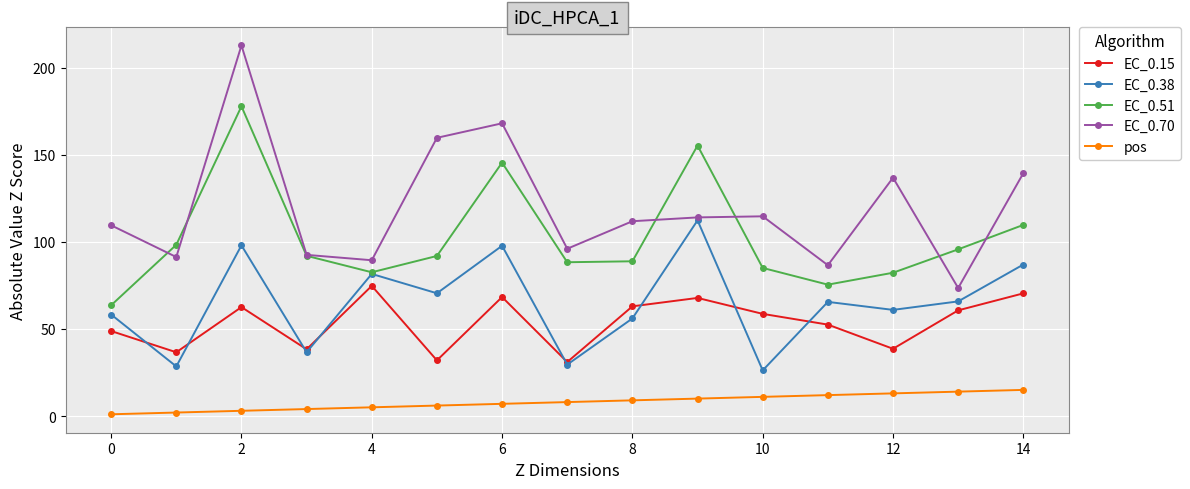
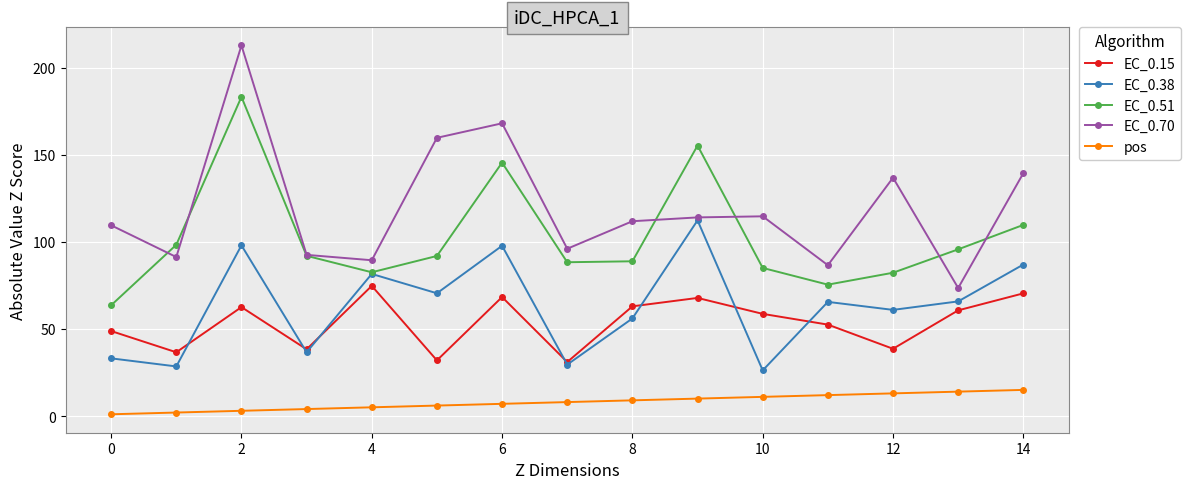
  {
    "EC_0.15": {
      "0": 49,
      "2": 63,
      "4": 75,
      "6": 68,
      "8": 63,
      "10": 59,
      "12": 39,
      "14": 70
    },
    "EC_0.38": {
-     "0": 58,
+     "0": 33,
      "2": 98,
      "6": 98,
      "8": 56,
      "10": 26,
      "12": 61,
      "14": 87
    },
    "EC_0.51": {
      "0": 64,
-     "2": 178,
+     "2": 183,
      "6": 145,
      "8": 89,
      "10": 85,
      "12": 82,
      "14": 110
    },
    "EC_0.70": {
      "0": 109,
      "2": 213,
      "4": 89,
      "6": 168,
      "8": 112,
      "10": 115,
      "12": 137,
      "14": 139
    },
    "pos": {
      "0": 1,
      "2": 3,
      "4": 5,
      "6": 7,
      "8": 9,
      "10": 11,
      "12": 13,
      "14": 15
    }
  }
